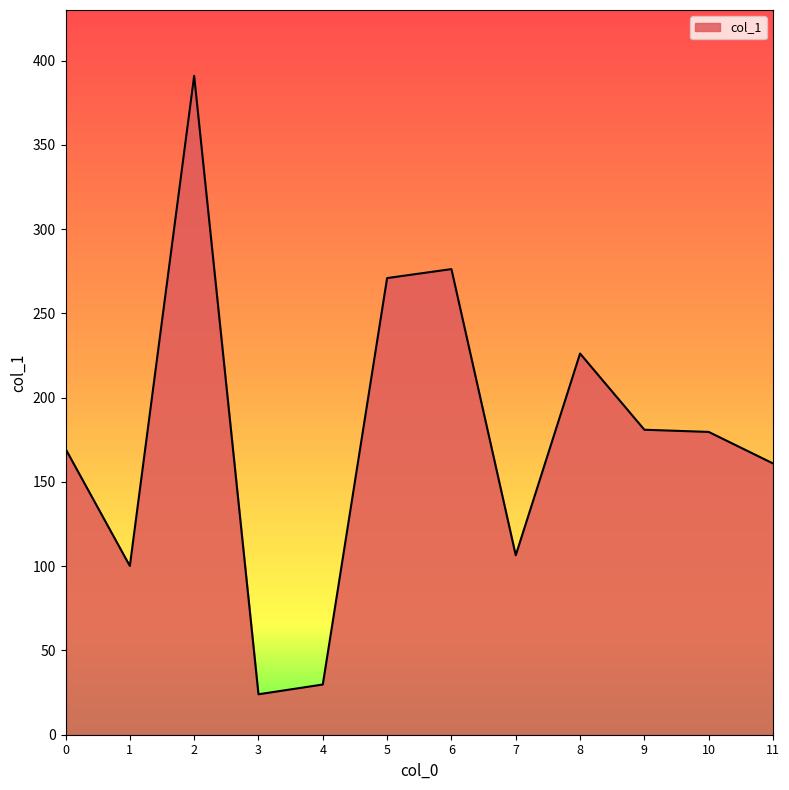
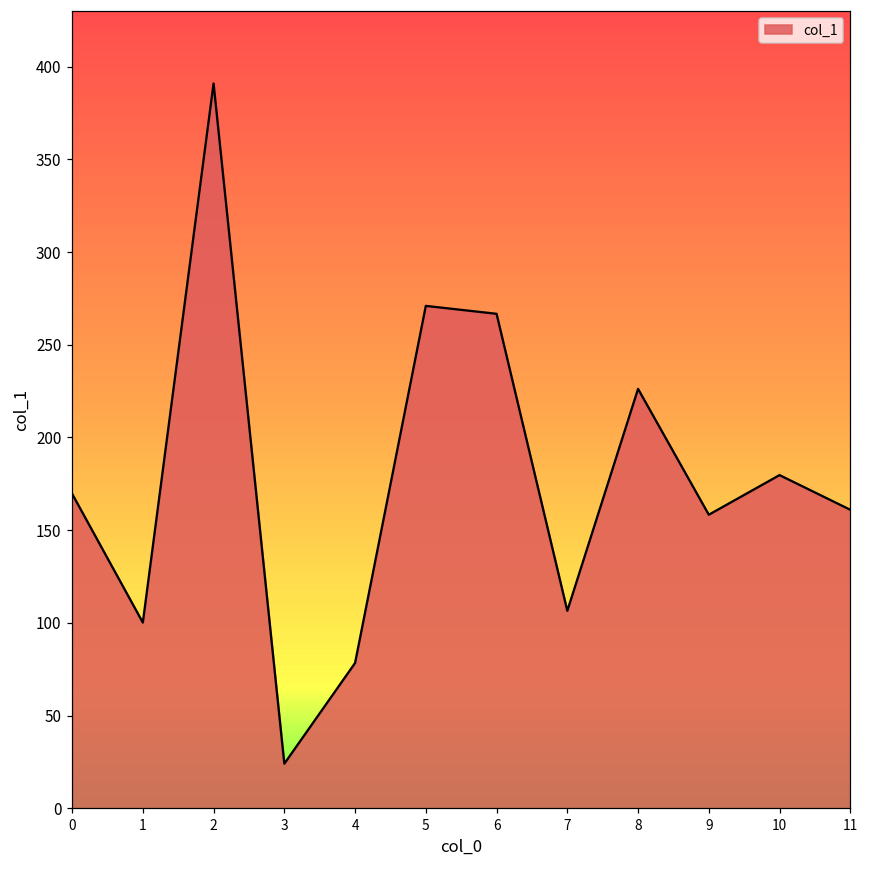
  {
    "0": 170,
    "1": 100,
    "2": 391,
    "3": 24,
-   "4": 30,
+   "4": 78,
    "5": 271,
-   "6": 276,
+   "6": 267,
    "7": 106,
    "8": 226,
-   "9": 181,
+   "9": 158,
    "10": 180,
    "11": 161
  }
